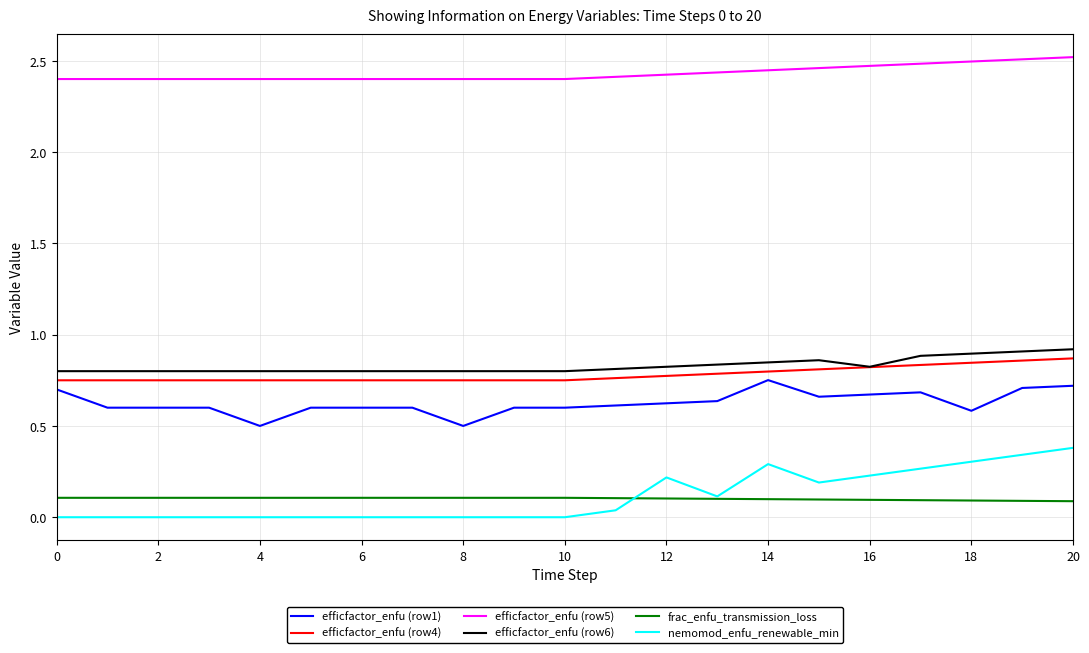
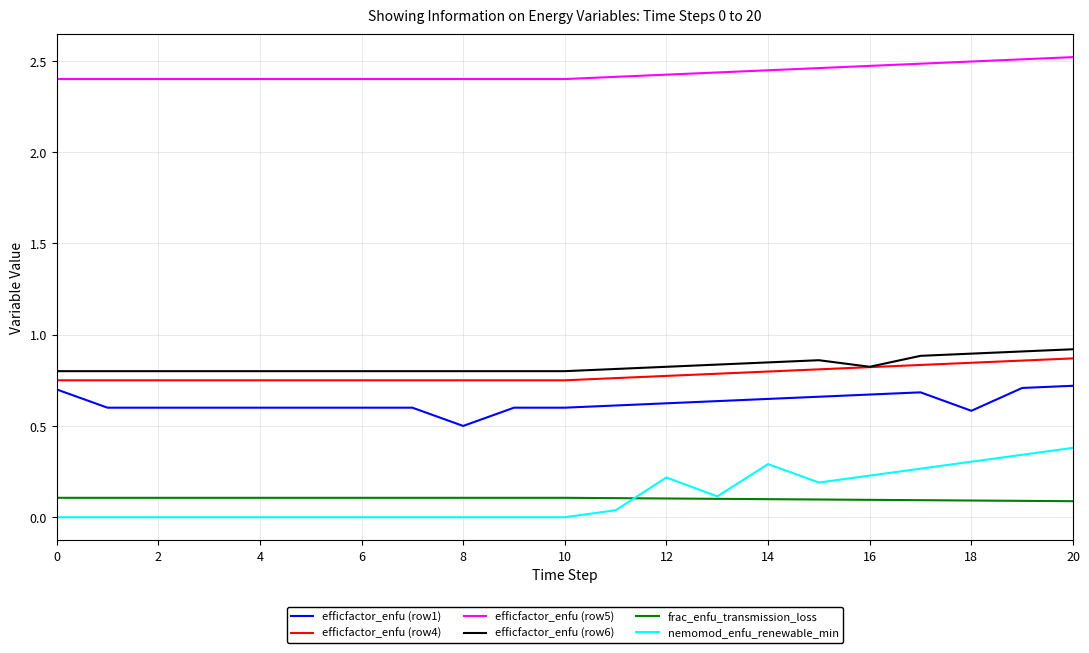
  {
    "efficfactor_enfu (row1)": {
      "0": 0.70,
      "2": 0.60,
-     "4": 0.5,
+     "4": 0.6,
      "6": 0.60,
      "8": 0.50,
      "10": 0.60,
      "12": 0.62,
-     "14": 0.75,
+     "14": 0.65,
      "16": 0.67,
      "18": 0.58,
      "20": 0.72
    },
    "efficfactor_enfu (row4)": {
      "0": 0.75,
      "2": 0.75,
      "4": 0.75,
      "6": 0.75,
      "8": 0.75,
      "10": 0.75,
      "12": 0.77,
      "14": 0.80,
      "18": 0.85,
      "20": 0.87
    },
    "efficfactor_enfu (row5)": {
      "0": 2.40,
      "2": 2.40,
      "4": 2.40,
      "6": 2.40,
      "8": 2.40,
      "10": 2.40,
      "12": 2.42,
      "14": 2.45,
      "16": 2.47,
      "18": 2.50,
      "20": 2.52
    },
    "efficfactor_enfu (row6)": {
      "0": 0.80,
      "2": 0.80,
      "4": 0.80,
      "6": 0.80,
      "8": 0.80,
      "10": 0.80,
      "12": 0.82,
      "14": 0.85,
      "18": 0.90,
      "20": 0.92
    },
    "frac_enfu_transmission_loss": {
      "0": 0.11,
      "2": 0.11,
      "4": 0.11,
      "6": 0.11,
      "8": 0.11,
      "10": 0.11,
      "12": 0.10,
      "14": 0.10,
      "16": 0.10,
      "18": 0.09,
      "20": 0.09
    },
    "nemomod_enfu_renewable_min": {
      "0": 0.00,
      "2": 0.00,
      "4": 0.00,
      "6": 0.00,
      "8": 0.00,
      "10": 0.00,
      "12": 0.22,
      "14": 0.29,
      "16": 0.23,
      "18": 0.30,
      "20": 0.38
    }
  }
